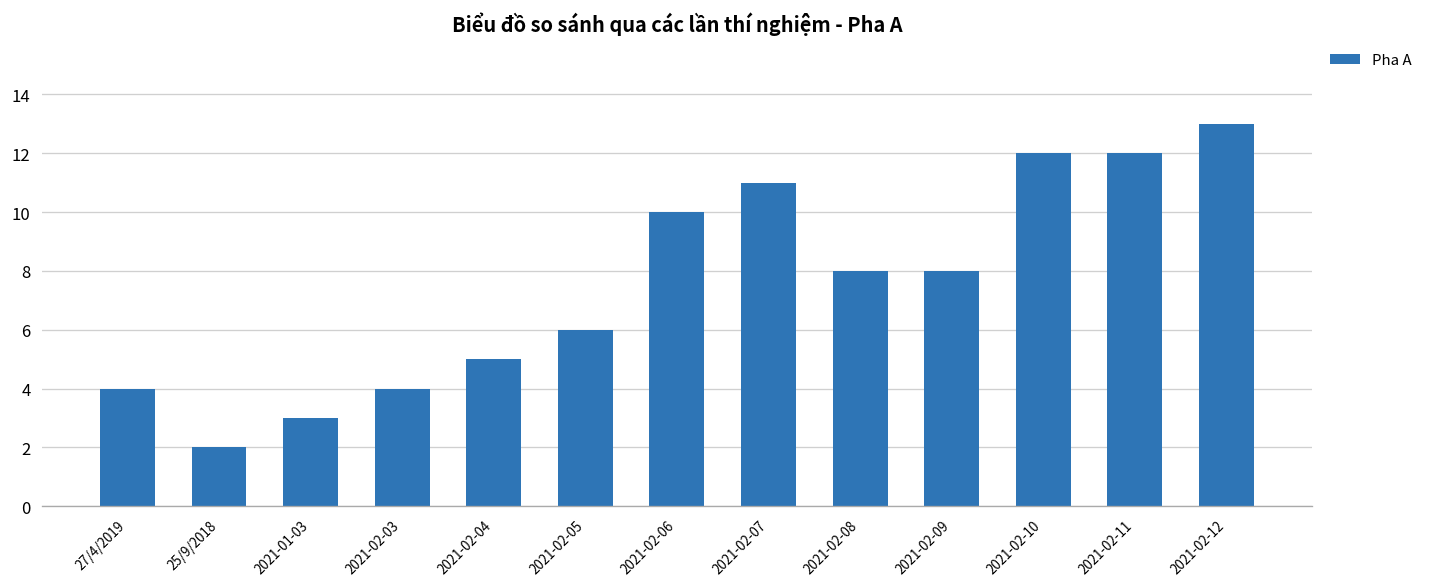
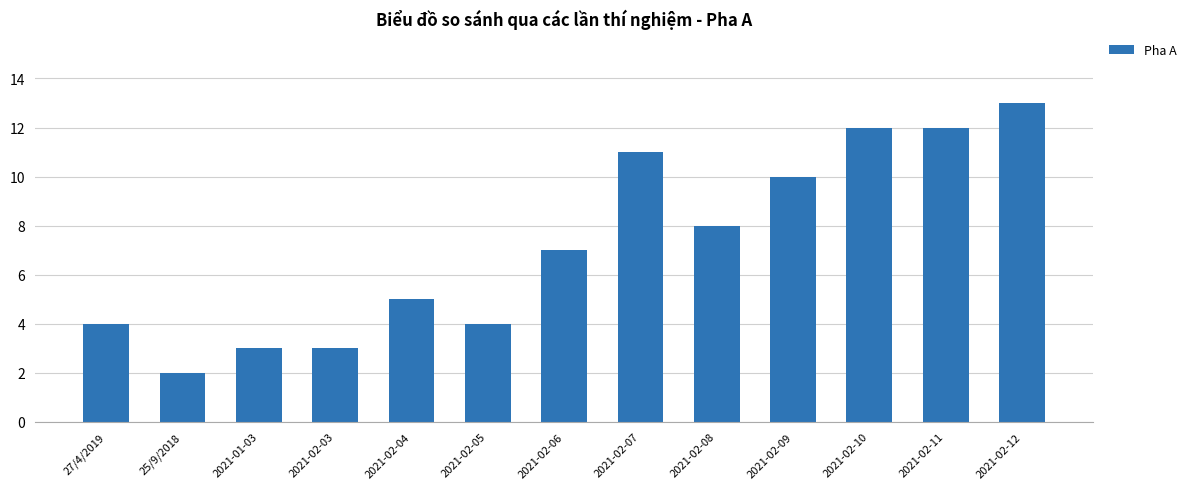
  {
    "27/4/2019": 4,
    "25/9/2018": 2,
    "2021-01-03": 3,
-   "2021-02-03": 4,
+   "2021-02-03": 3,
    "2021-02-04": 5,
-   "2021-02-05": 6,
-   "2021-02-06": 10,
+   "2021-02-05": 4,
+   "2021-02-06": 7,
    "2021-02-07": 11,
    "2021-02-08": 8,
-   "2021-02-09": 8,
+   "2021-02-09": 10,
    "2021-02-10": 12,
    "2021-02-11": 12,
    "2021-02-12": 13
  }
